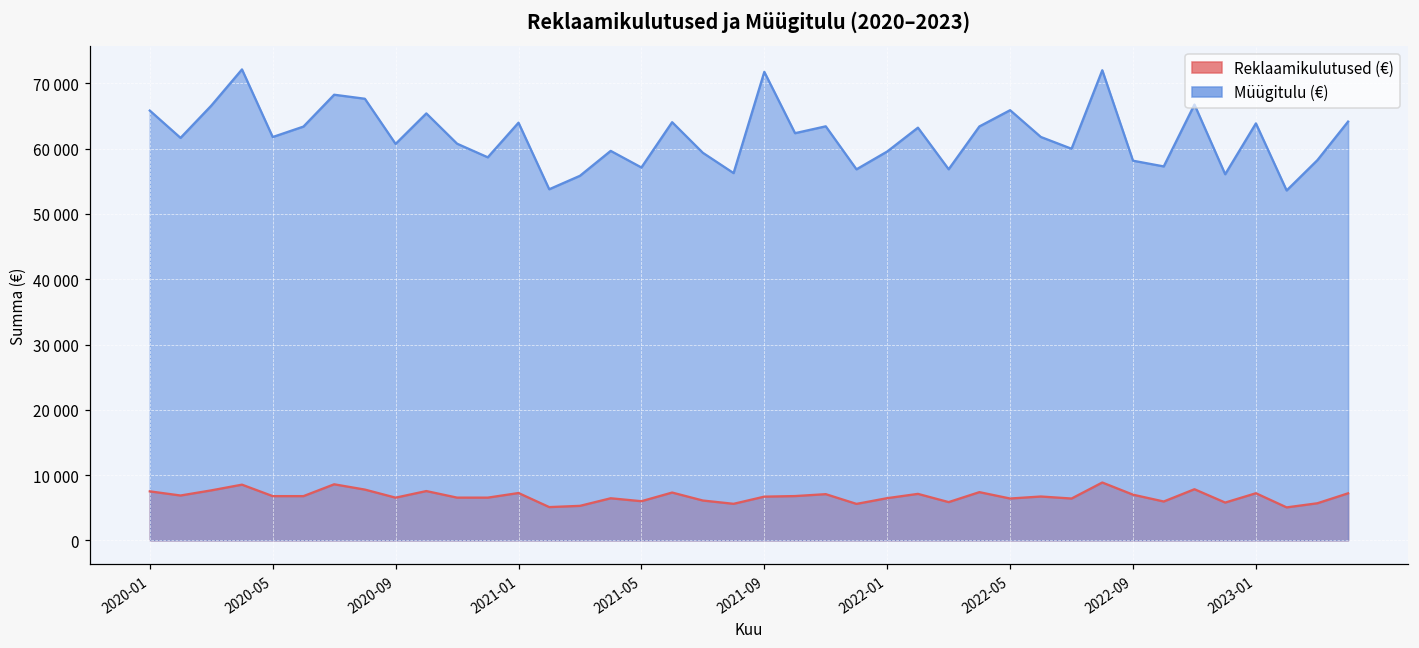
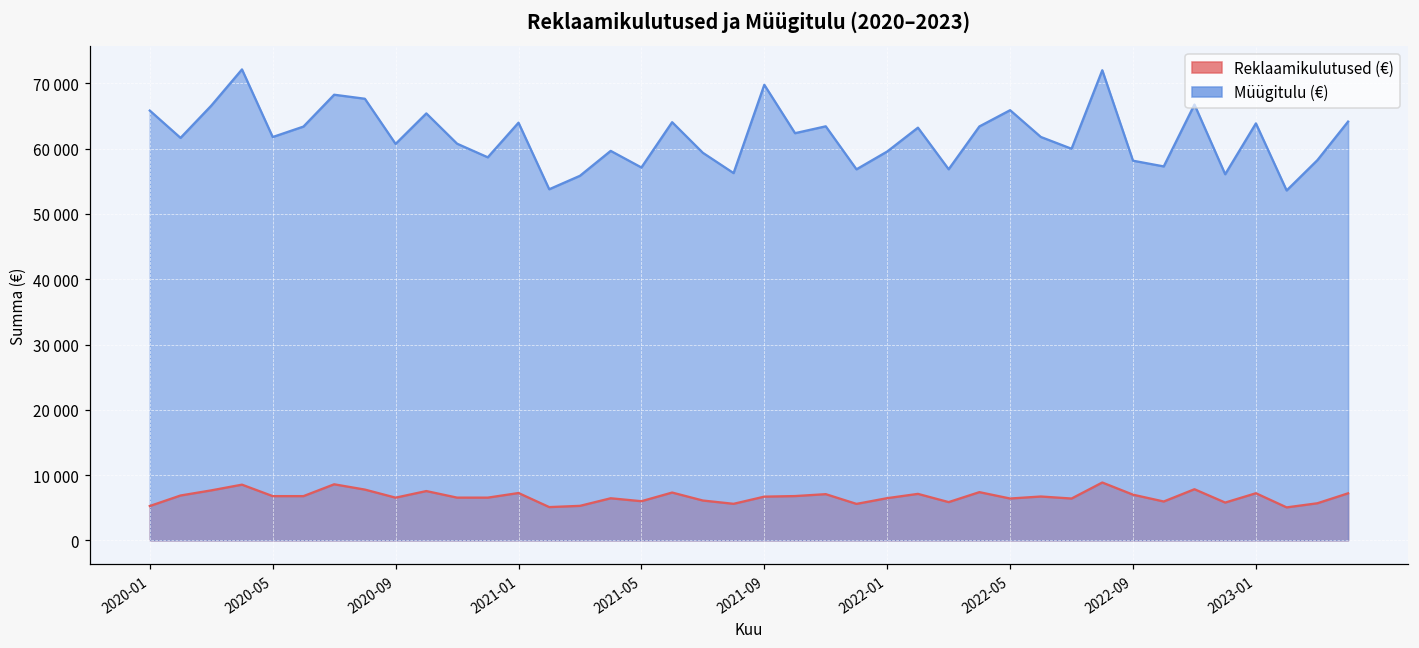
  {
    "Reklaamikulutused (€)": {
-     "2020-01": 7000,
+     "2020-01": 5000,
      "2020-05": 7000,
      "2020-09": 7000,
      "2021-01": 7000,
      "2021-05": 6000,
      "2021-09": 7000,
      "2022-01": 6000,
      "2022-05": 6000,
      "2022-09": 7000,
      "2023-01": 7000
    },
    "Müügitulu (€)": {
      "2020-01": 66000,
      "2020-05": 62000,
      "2020-09": 61000,
      "2021-01": 64000,
      "2021-05": 57000,
-     "2021-09": 72000,
+     "2021-09": 70000,
      "2022-01": 60000,
      "2022-05": 66000,
      "2022-09": 58000,
      "2023-01": 64000
    }
  }
